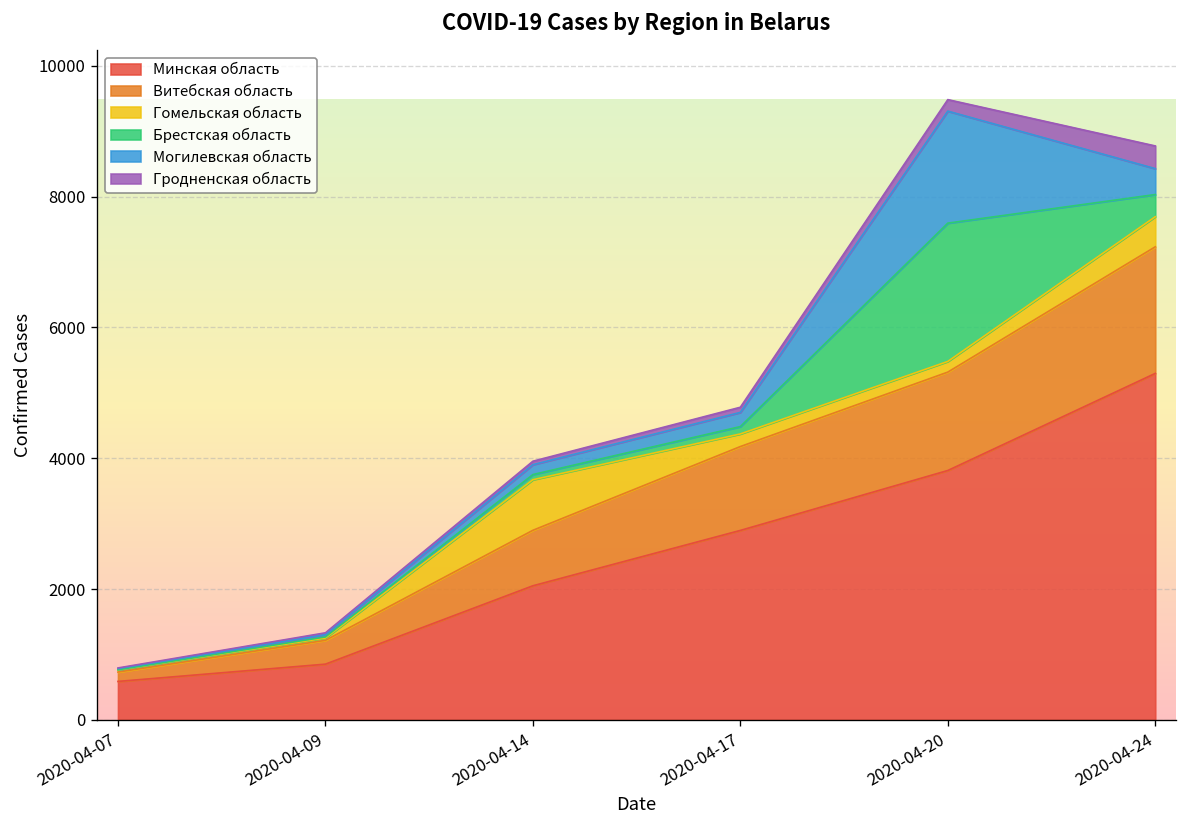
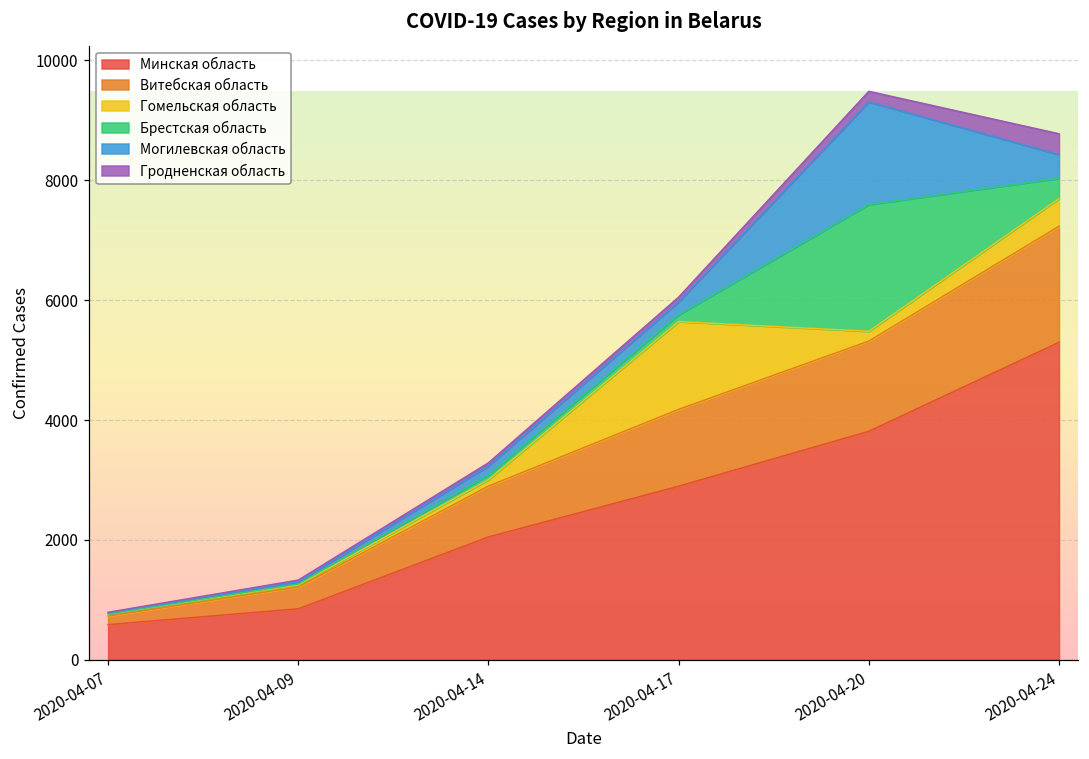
  {
    "Гомельская область": {
-     "2020-04-14": 800,
-     "2020-04-17": 200,
+     "2020-04-14": 100,
+     "2020-04-17": 1500,
      "2020-04-20": 200,
      "2020-04-24": 500
    },
    "Брестская область": {
      "2020-04-14": 100,
      "2020-04-17": 100,
      "2020-04-20": 2100,
      "2020-04-24": 300
    },
    "Могилевская область": {
      "2020-04-14": 200,
      "2020-04-17": 200,
      "2020-04-20": 1700,
      "2020-04-24": 400
    },
    "Гродненская область": {
      "2020-04-14": 100,
      "2020-04-17": 100,
      "2020-04-20": 200,
      "2020-04-24": 300
    }
  }
